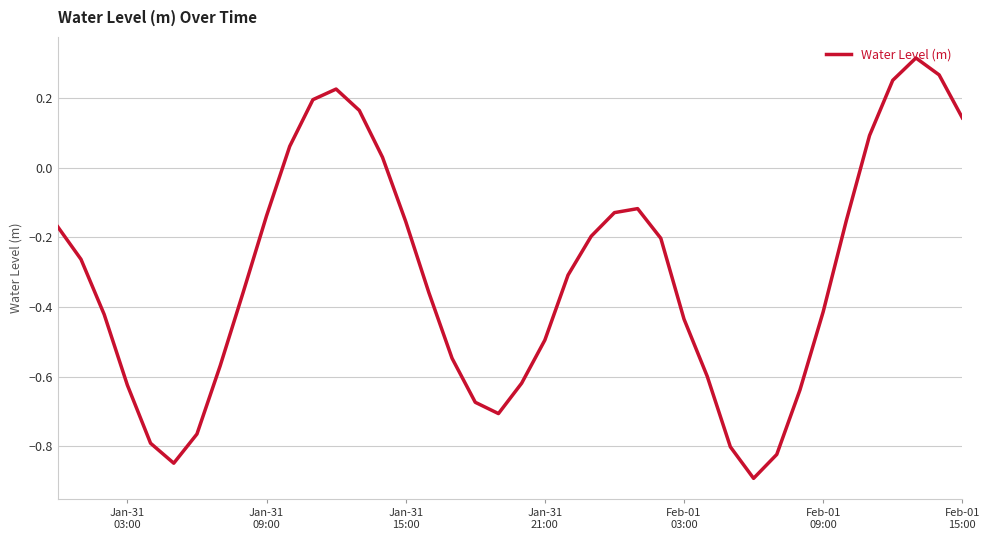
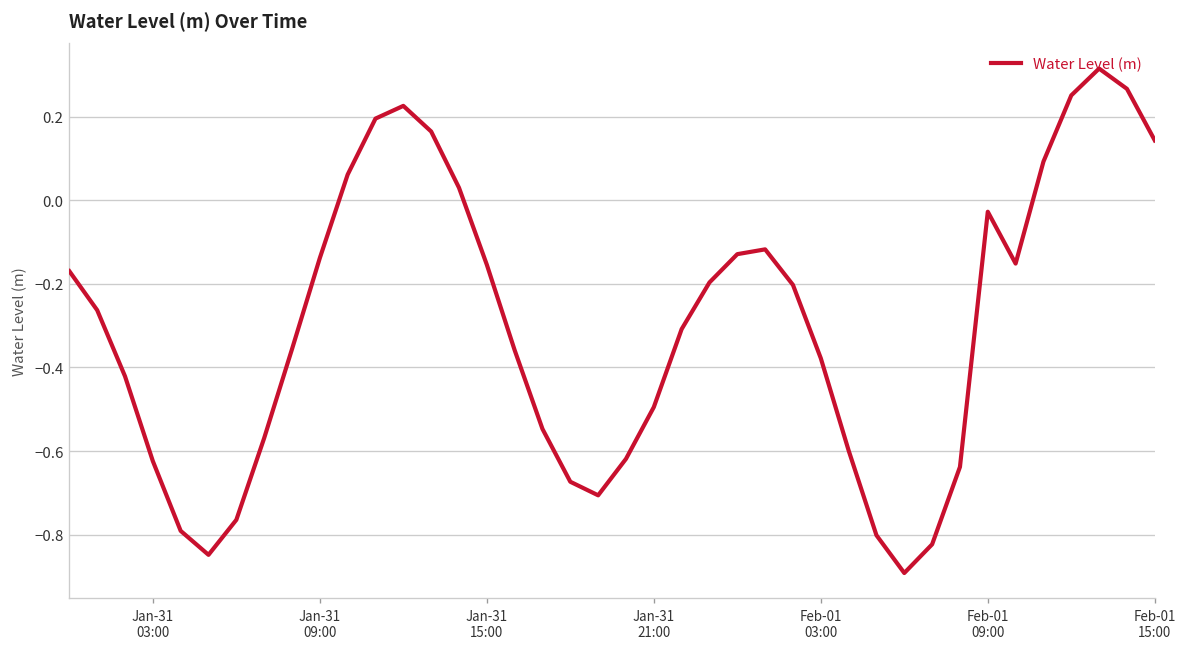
  {
    "Jan-31 03:00": -0.62,
    "Jan-31 09:00": -0.14,
    "Jan-31 15:00": -0.15,
    "Jan-31 21:00": -0.49,
-   "Feb-01 03:00": -0.43,
-   "Feb-01 09:00": -0.41,
+   "Feb-01 03:00": -0.38,
+   "Feb-01 09:00": -0.03,
    "Feb-01 15:00": 0.14
  }
